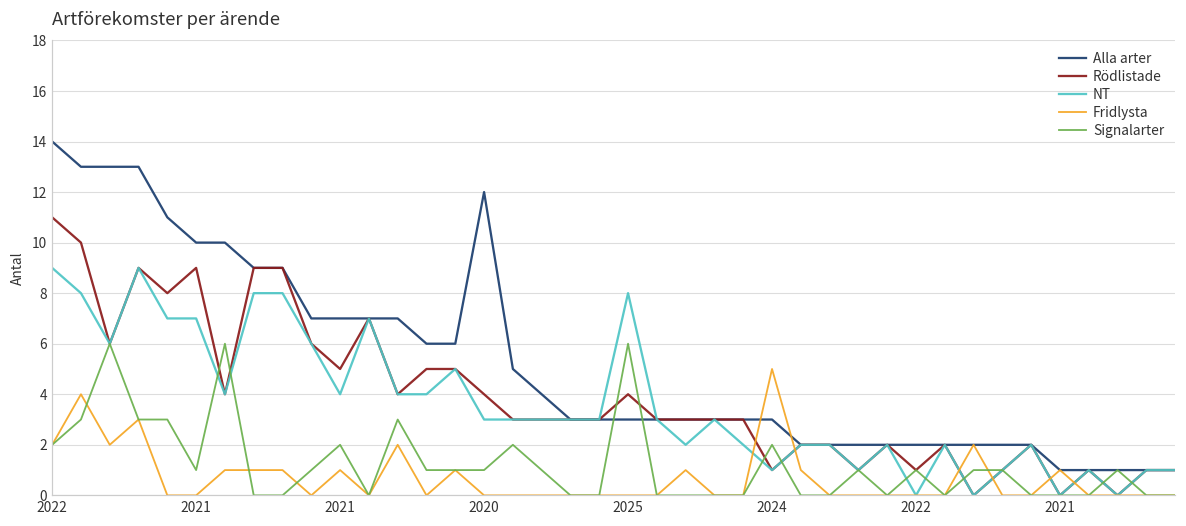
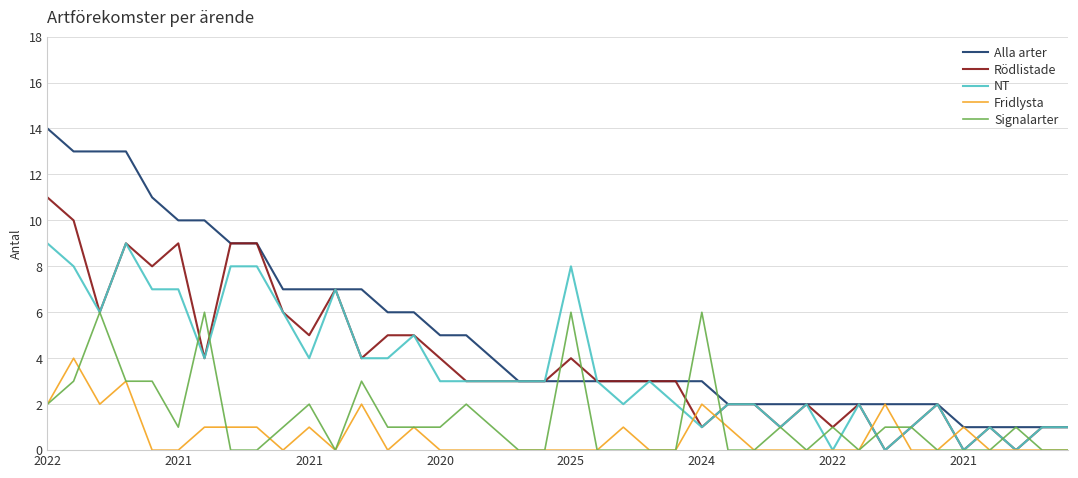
  {
    "Alla arter": {
-     "2020": 12,
+     "2020": 5,
      "2025": 3,
      "2024": 3
    },
    "Rödlistade": {
      "2020": 4,
      "2025": 4
    },
    "NT": {
      "2020": 3,
      "2025": 8
    },
    "Fridlysta": {
      "2020": 0,
      "2025": 0,
-     "2024": 5
+     "2024": 2
    },
    "Signalarter": {
      "2020": 1,
      "2025": 6,
-     "2024": 2
+     "2024": 6
    }
  }
